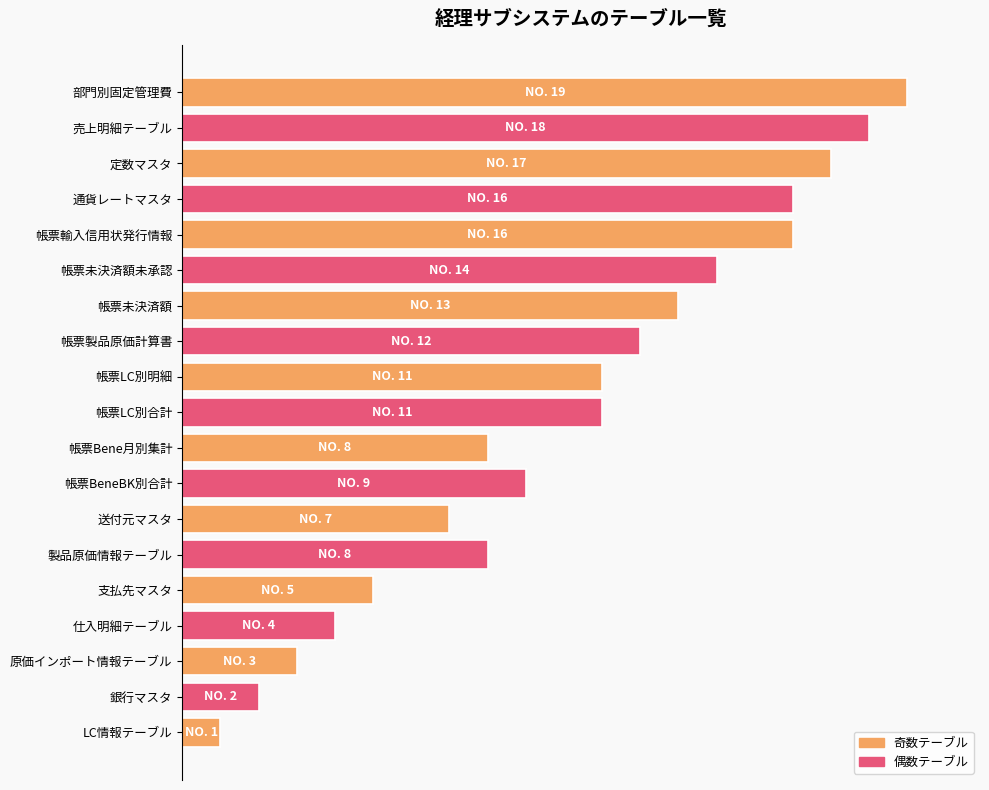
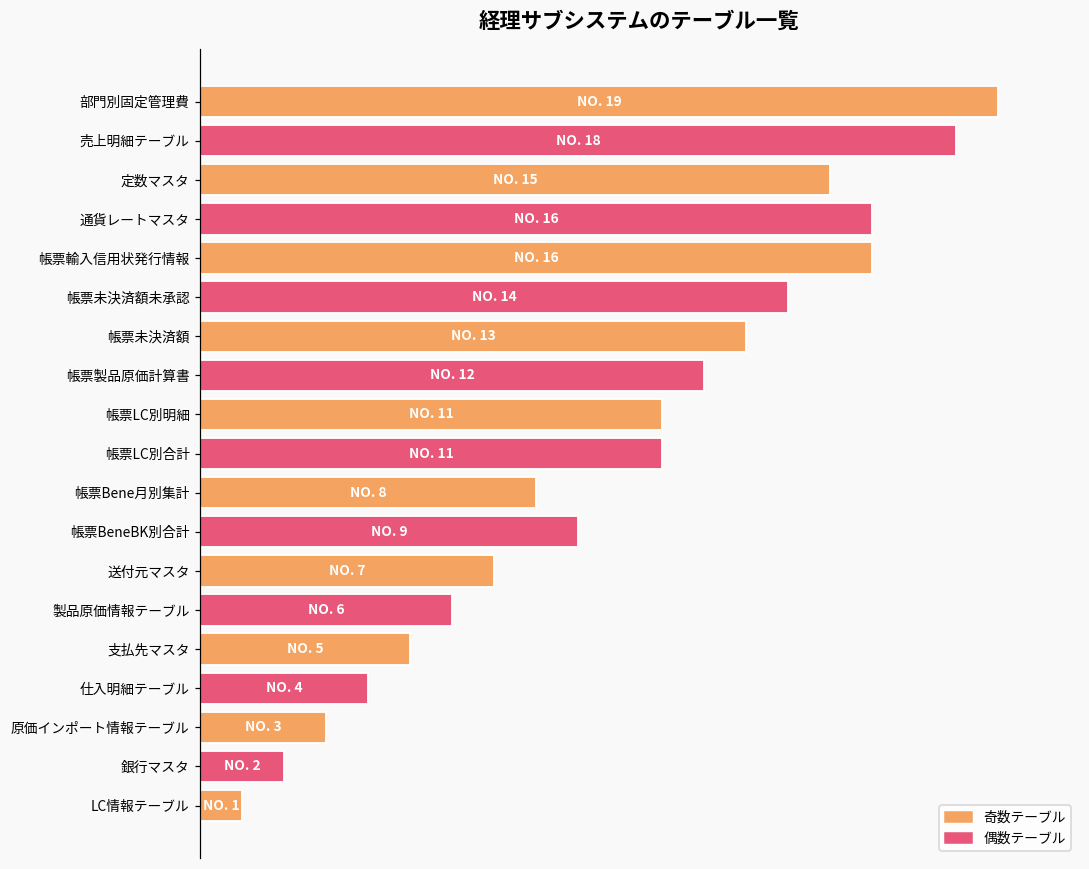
  {
-   "定数マスタ": 17,
-   "製品原価情報テーブル": 8
+   "定数マスタ": 15,
+   "製品原価情報テーブル": 6
  }
